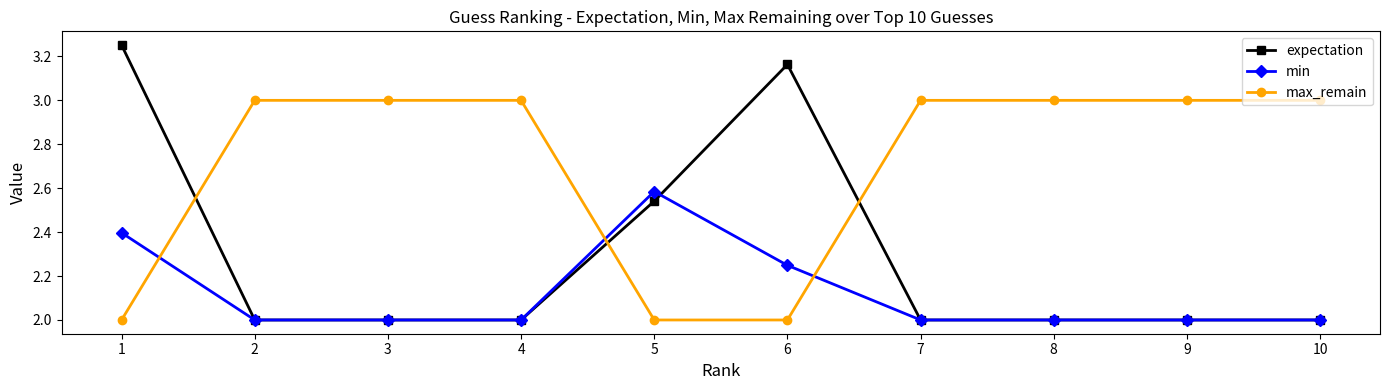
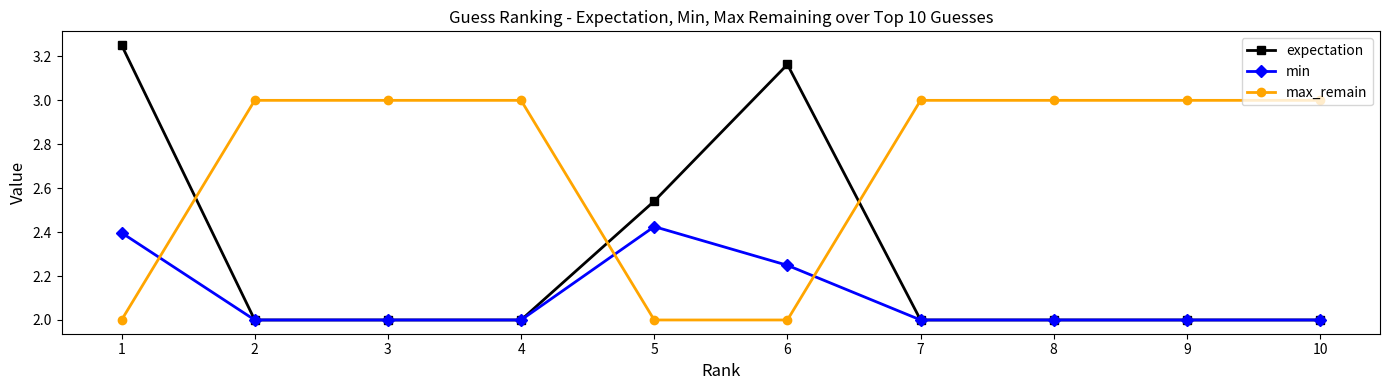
  {
    "expectation": {
      "1": 3.25,
      "5": 2.54,
      "6": 3.16
    },
    "min": {
      "1": 2.40,
-     "5": 2.58,
+     "5": 2.43,
      "6": 2.25
    },
    "max_remain": {
      "1": 2.00,
      "2": 3.00,
      "3": 3.00,
      "4": 3.00,
      "5": 2.00,
      "6": 2.00,
      "7": 3.00,
      "8": 3.00,
      "9": 3.00
    }
  }
